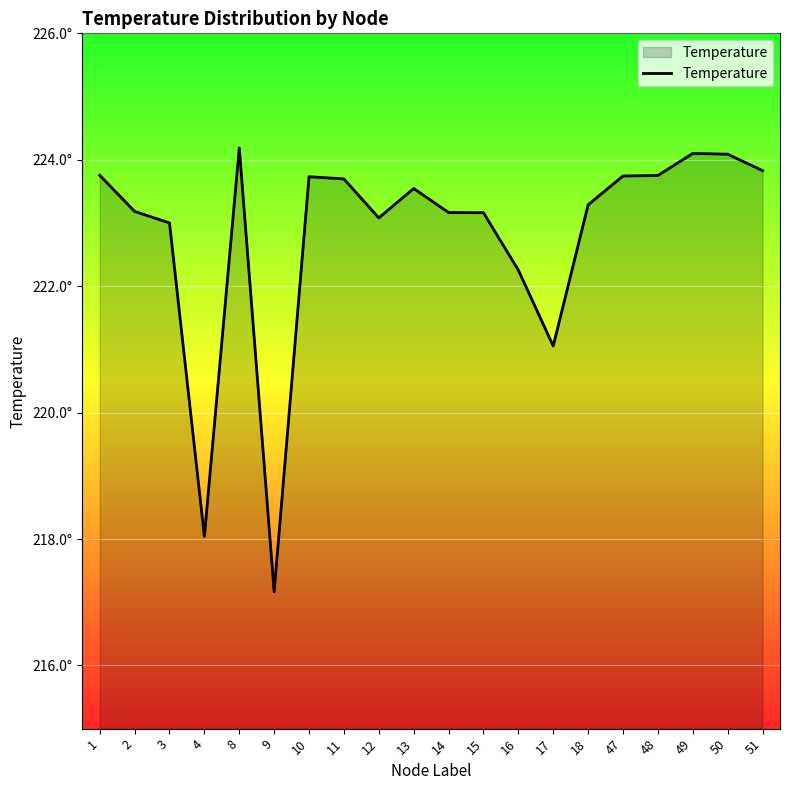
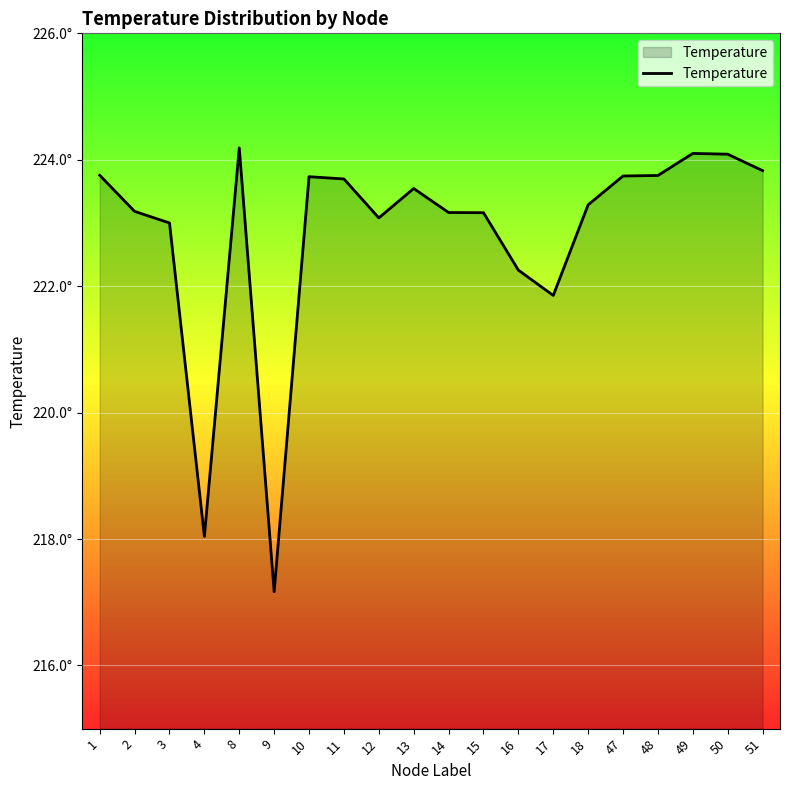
  {
    "1": "223.8°",
    "2": "223.2°",
    "3": "223.0°",
    "4": "218.0°",
    "8": "224.2°",
    "9": "217.2°",
    "10": "223.7°",
    "11": "223.7°",
    "12": "223.1°",
    "13": "223.5°",
    "14": "223.2°",
    "15": "223.2°",
    "16": "222.3°",
-   "17": "221.1°",
+   "17": "221.9°",
    "18": "223.3°",
    "47": "223.7°",
    "48": "223.8°",
    "49": "224.1°",
    "50": "224.1°",
    "51": "223.8°"
  }
